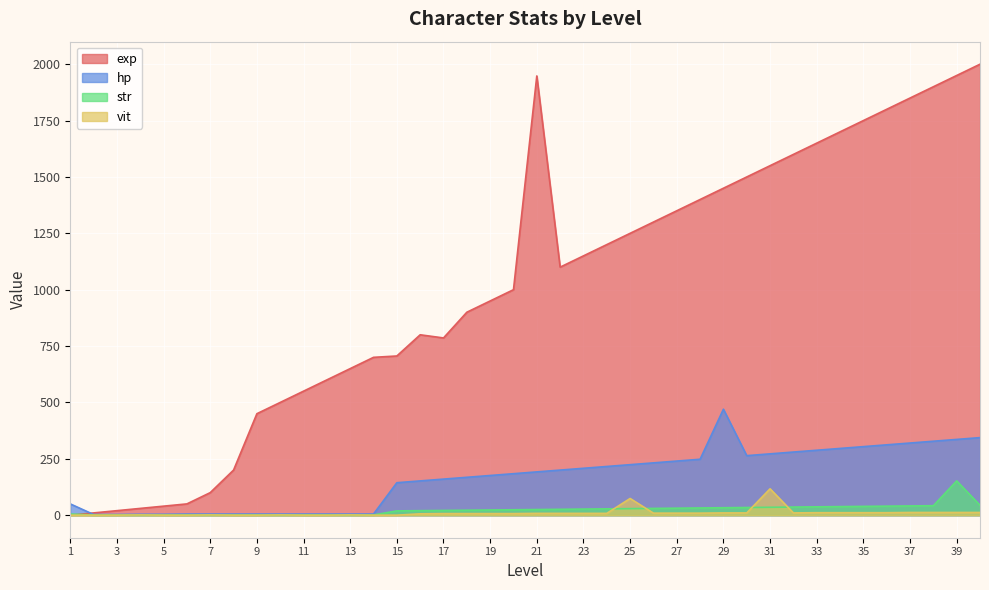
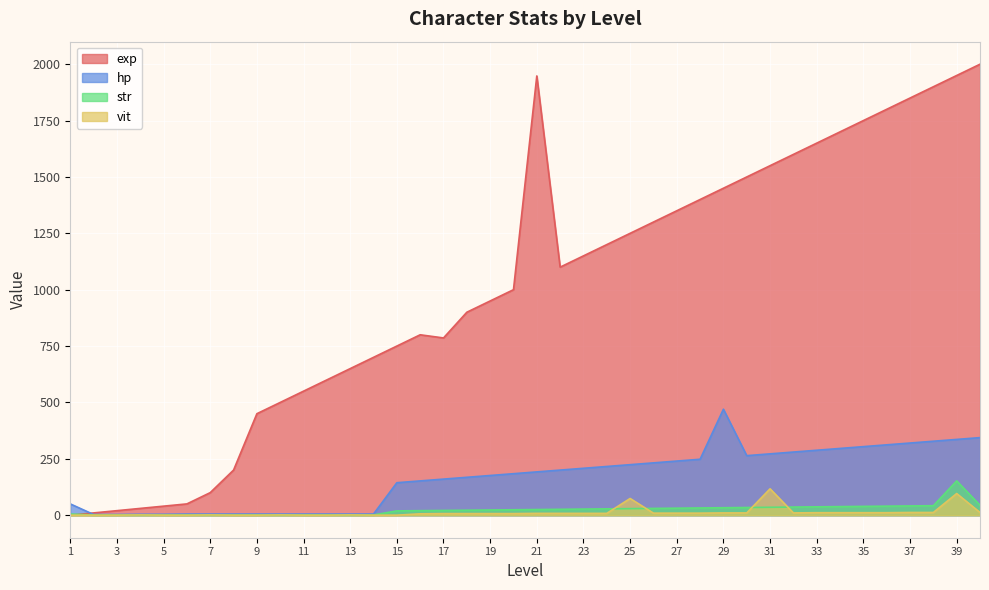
  {
    "exp": {
      "3": 20,
      "5": 40,
      "7": 100,
      "9": 450,
      "11": 550,
      "13": 650,
-     "15": 710,
+     "15": 750,
      "17": 790,
      "19": 950,
      "21": 1950,
      "23": 1150,
      "25": 1250,
      "27": 1350,
      "29": 1450,
      "31": 1550,
      "33": 1650,
      "35": 1750,
      "37": 1850,
      "39": 1950
    },
    "hp": {
      "1": 50,
      "15": 140,
      "17": 160,
      "19": 180,
      "21": 190,
      "23": 210,
      "25": 220,
      "27": 240,
      "29": 470,
      "31": 270,
      "33": 290,
      "35": 300,
      "37": 320,
      "39": 340
    },
    "str": {
      "15": 20,
      "17": 20,
      "19": 20,
      "21": 30,
      "23": 30,
      "25": 30,
      "27": 30,
      "29": 30,
      "31": 40,
      "33": 40,
      "35": 40,
      "37": 40,
      "39": 150
    },
    "vit": {
      "15": 0,
      "17": 10,
      "19": 10,
      "21": 10,
      "23": 10,
      "25": 70,
      "27": 10,
      "29": 10,
      "31": 120,
      "33": 10,
      "35": 10,
      "37": 10,
-     "39": 10
+     "39": 100
    }
  }
